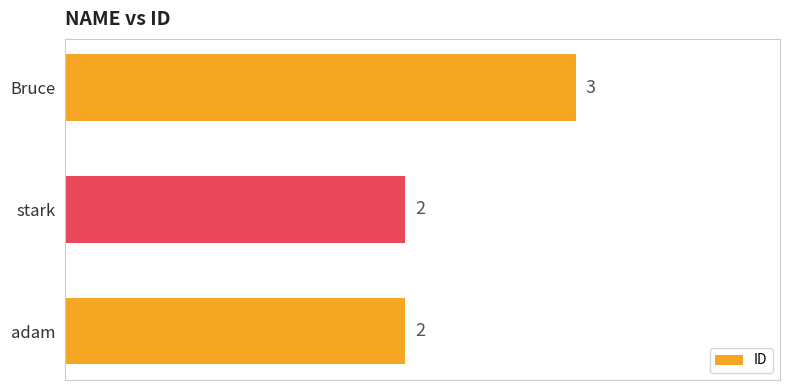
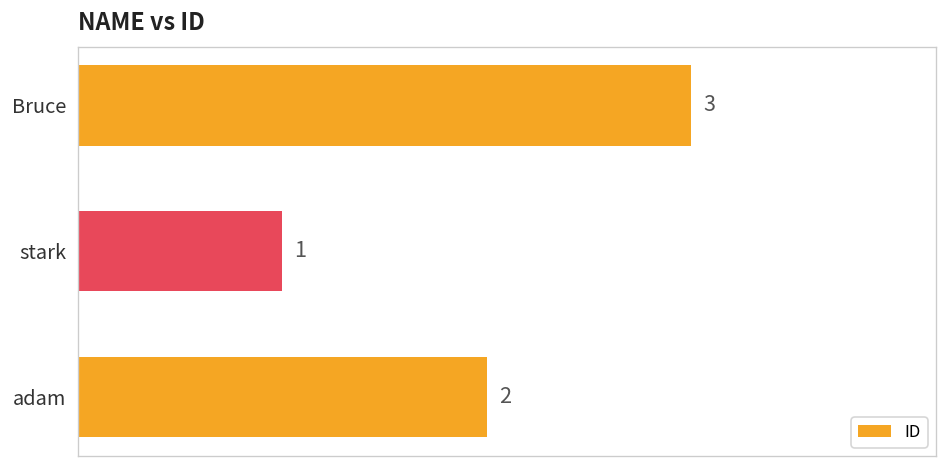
  {
    "Bruce": 3,
-   "stark": 2,
+   "stark": 1,
    "adam": 2
  }
